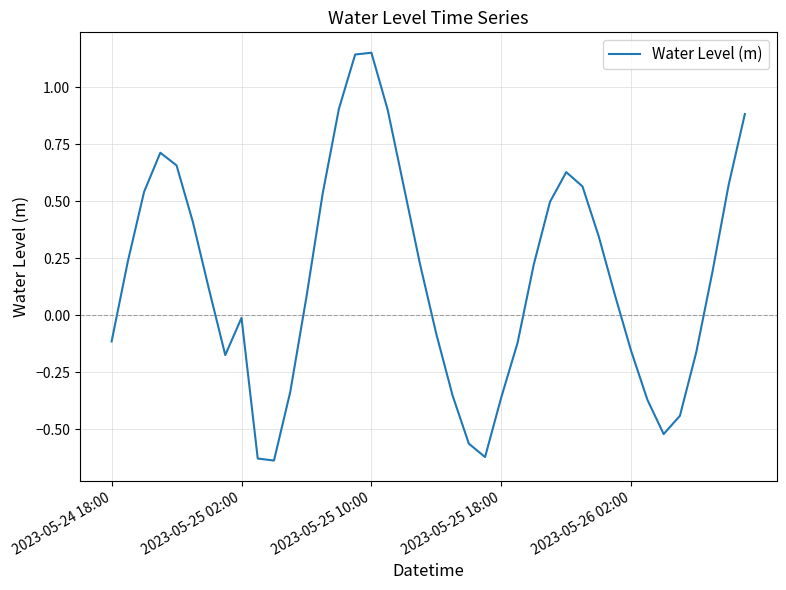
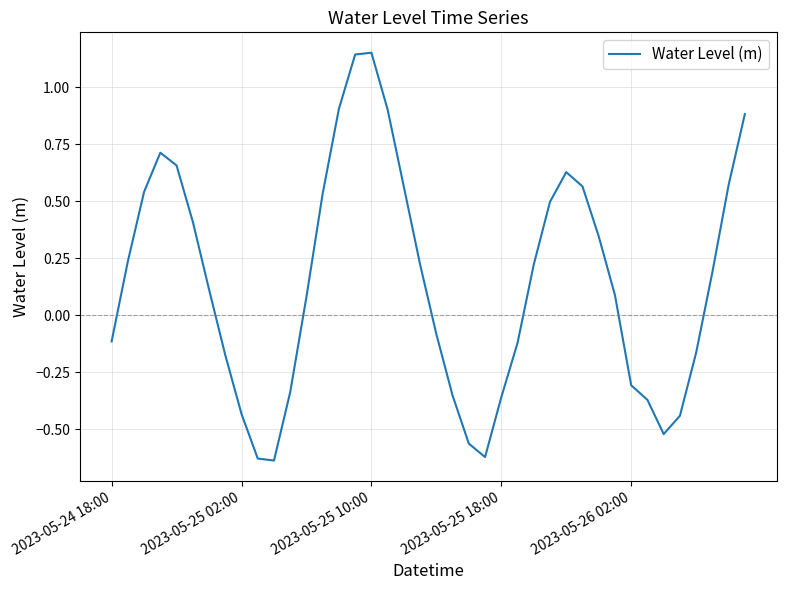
  {
    "2023-05-24 18:00": -0.11,
-   "2023-05-25 02:00": -0.01,
+   "2023-05-25 02:00": -0.43,
    "2023-05-25 10:00": 1.15,
    "2023-05-25 18:00": -0.36,
-   "2023-05-26 02:00": -0.16
+   "2023-05-26 02:00": -0.31
  }
